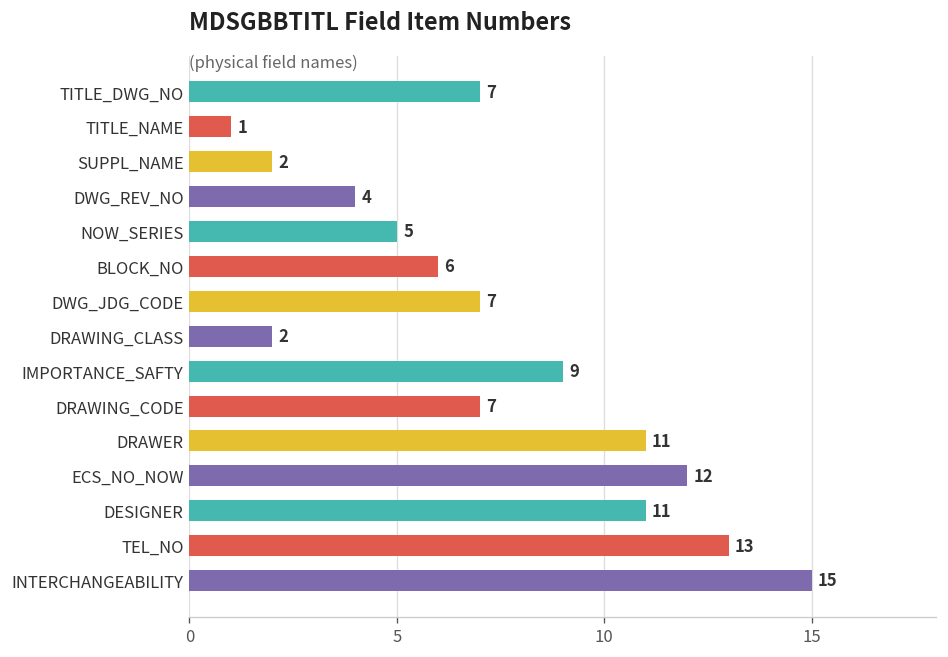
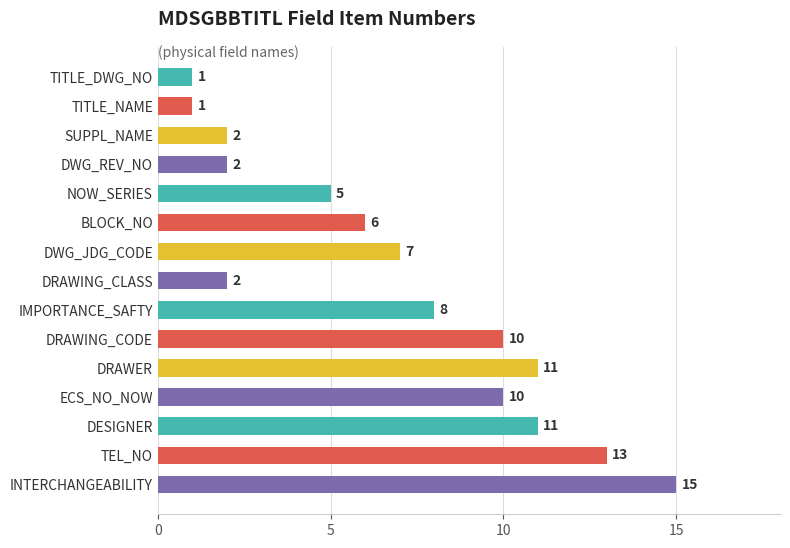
  {
-   "TITLE_DWG_NO": 7,
+   "TITLE_DWG_NO": 1,
    "TITLE_NAME": 1,
    "SUPPL_NAME": 2,
-   "DWG_REV_NO": 4,
+   "DWG_REV_NO": 2,
    "NOW_SERIES": 5,
    "BLOCK_NO": 6,
    "DWG_JDG_CODE": 7,
    "DRAWING_CLASS": 2,
-   "IMPORTANCE_SAFTY": 9,
-   "DRAWING_CODE": 7,
+   "IMPORTANCE_SAFTY": 8,
+   "DRAWING_CODE": 10,
    "DRAWER": 11,
-   "ECS_NO_NOW": 12,
+   "ECS_NO_NOW": 10,
    "DESIGNER": 11,
    "TEL_NO": 13,
    "INTERCHANGEABILITY": 15
  }
